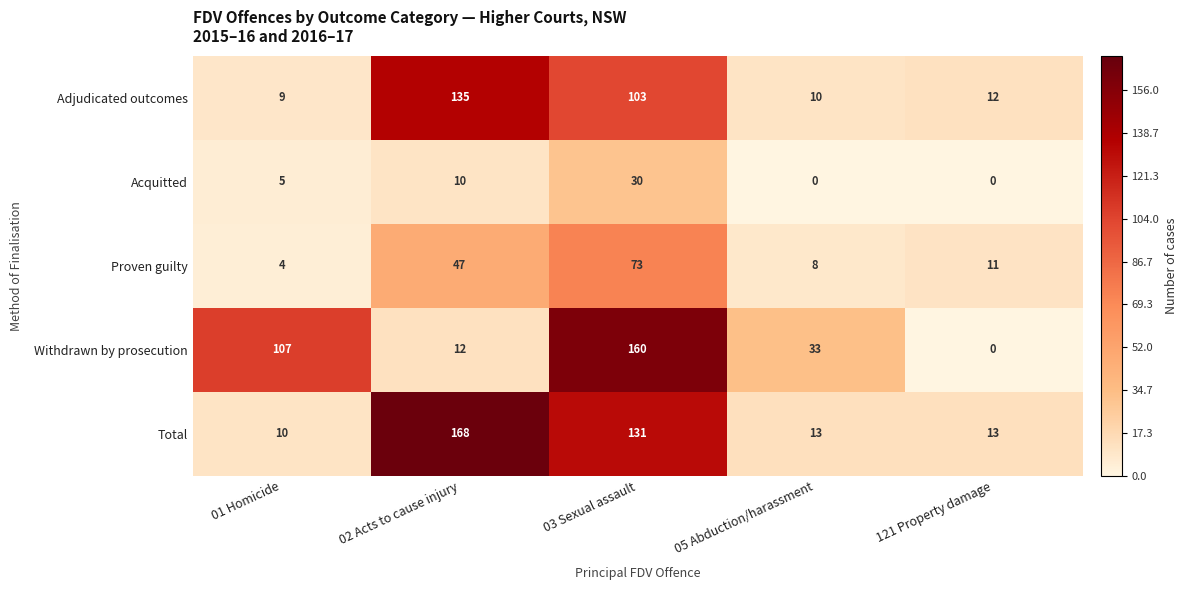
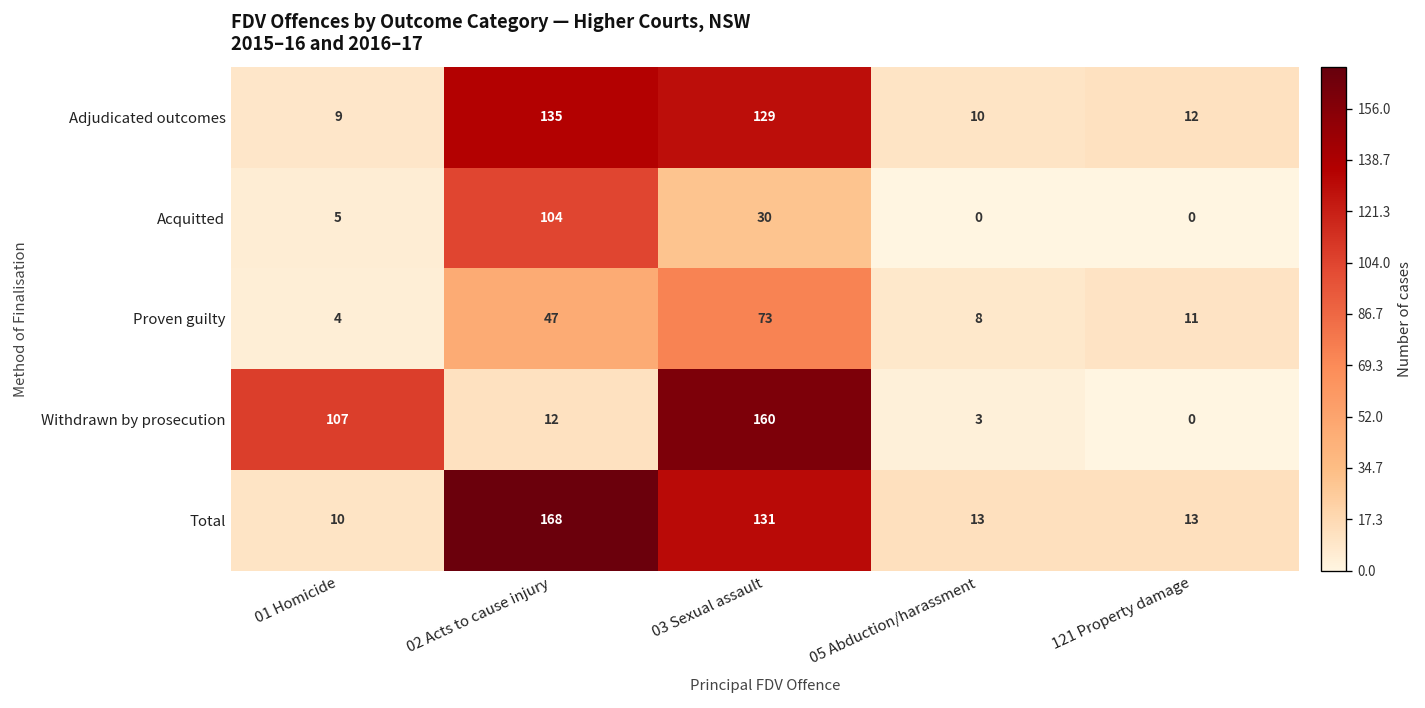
  {
    "Adjudicated outcomes": {
      "01 Homicide": 9,
      "02 Acts to cause injury": 135,
-     "03 Sexual assault": 103,
+     "03 Sexual assault": 129,
      "05 Abduction/harassment": 10,
      "121 Property damage": 12
    },
    "Acquitted": {
      "01 Homicide": 5,
-     "02 Acts to cause injury": 10,
+     "02 Acts to cause injury": 104,
      "03 Sexual assault": 30,
      "05 Abduction/harassment": 0,
      "121 Property damage": 0
    },
    "Proven guilty": {
      "01 Homicide": 4,
      "02 Acts to cause injury": 47,
      "03 Sexual assault": 73,
      "05 Abduction/harassment": 8,
      "121 Property damage": 11
    },
    "Withdrawn by prosecution": {
      "01 Homicide": 107,
      "02 Acts to cause injury": 12,
      "03 Sexual assault": 160,
-     "05 Abduction/harassment": 33,
+     "05 Abduction/harassment": 3,
      "121 Property damage": 0
    },
    "Total": {
      "01 Homicide": 10,
      "02 Acts to cause injury": 168,
      "03 Sexual assault": 131,
      "05 Abduction/harassment": 13,
      "121 Property damage": 13
    }
  }
